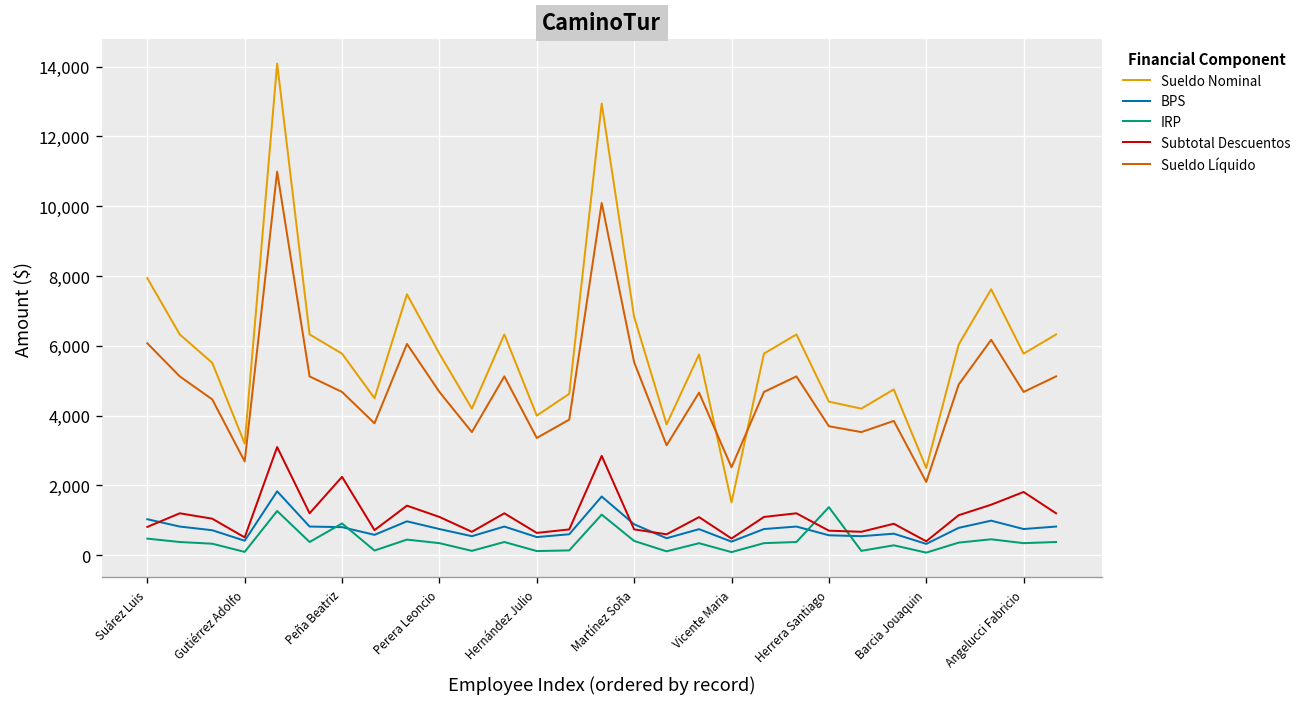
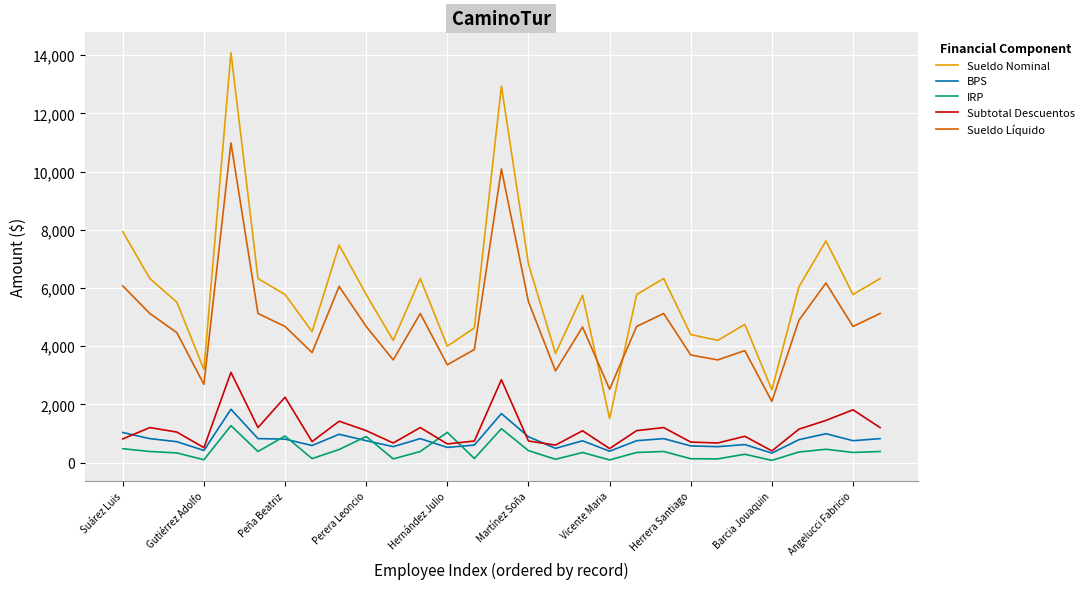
  {
    "Sueldo Nominal": {
      "Suárez Luis": "7,900",
      "Gutiérrez Adolfo": "3,200",
      "Peña Beatriz": "5,800",
      "Perera Leoncio": "5,800",
      "Hernández Julio": "4,000",
      "Martínez Soña": "6,800",
      "Vicente Maria": "1,500",
      "Herrera Santiago": "4,400",
      "Barcia Jouaquin": "2,500",
      "Angelucci Fabricio": "5,800"
    },
    "BPS": {
      "Suárez Luis": "1,000",
      "Gutiérrez Adolfo": "400",
      "Peña Beatriz": "800",
      "Perera Leoncio": "800",
      "Hernández Julio": "500",
      "Martínez Soña": "900",
      "Vicente Maria": "400",
      "Herrera Santiago": "600",
      "Angelucci Fabricio": "800"
    },
    "IRP": {
      "Suárez Luis": "500",
      "Gutiérrez Adolfo": "100",
      "Peña Beatriz": "900",
-     "Perera Leoncio": "300",
-     "Hernández Julio": "100",
+     "Perera Leoncio": "900",
+     "Hernández Julio": "1,000",
      "Martínez Soña": "400",
      "Vicente Maria": "100",
-     "Herrera Santiago": "1,400",
+     "Herrera Santiago": "100",
      "Barcia Jouaquin": "100",
      "Angelucci Fabricio": "300"
    },
    "Subtotal Descuentos": {
      "Suárez Luis": "800",
      "Gutiérrez Adolfo": "500",
      "Peña Beatriz": "2,200",
      "Perera Leoncio": "1,100",
      "Hernández Julio": "600",
      "Martínez Soña": "700",
      "Vicente Maria": "500",
      "Herrera Santiago": "700",
      "Angelucci Fabricio": "1,800"
    },
    "Sueldo Líquido": {
      "Suárez Luis": "6,100",
      "Gutiérrez Adolfo": "2,700",
      "Peña Beatriz": "4,700",
      "Perera Leoncio": "4,700",
      "Hernández Julio": "3,400",
      "Martínez Soña": "5,500",
      "Vicente Maria": "2,500",
      "Herrera Santiago": "3,700",
      "Barcia Jouaquin": "2,100",
      "Angelucci Fabricio": "4,700"
    }
  }
